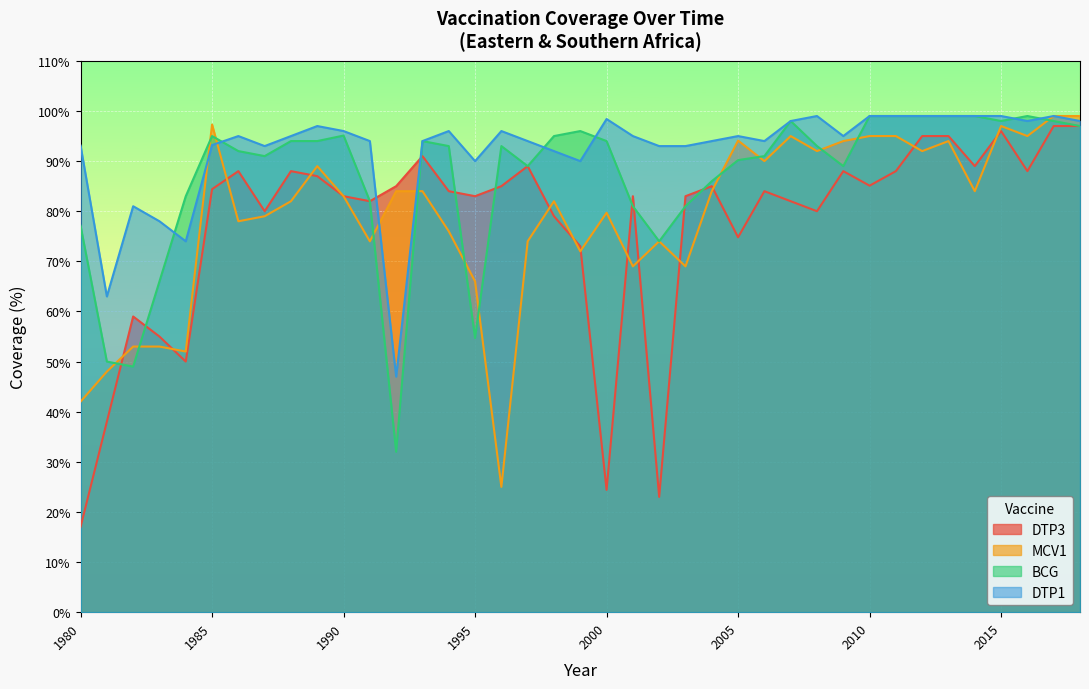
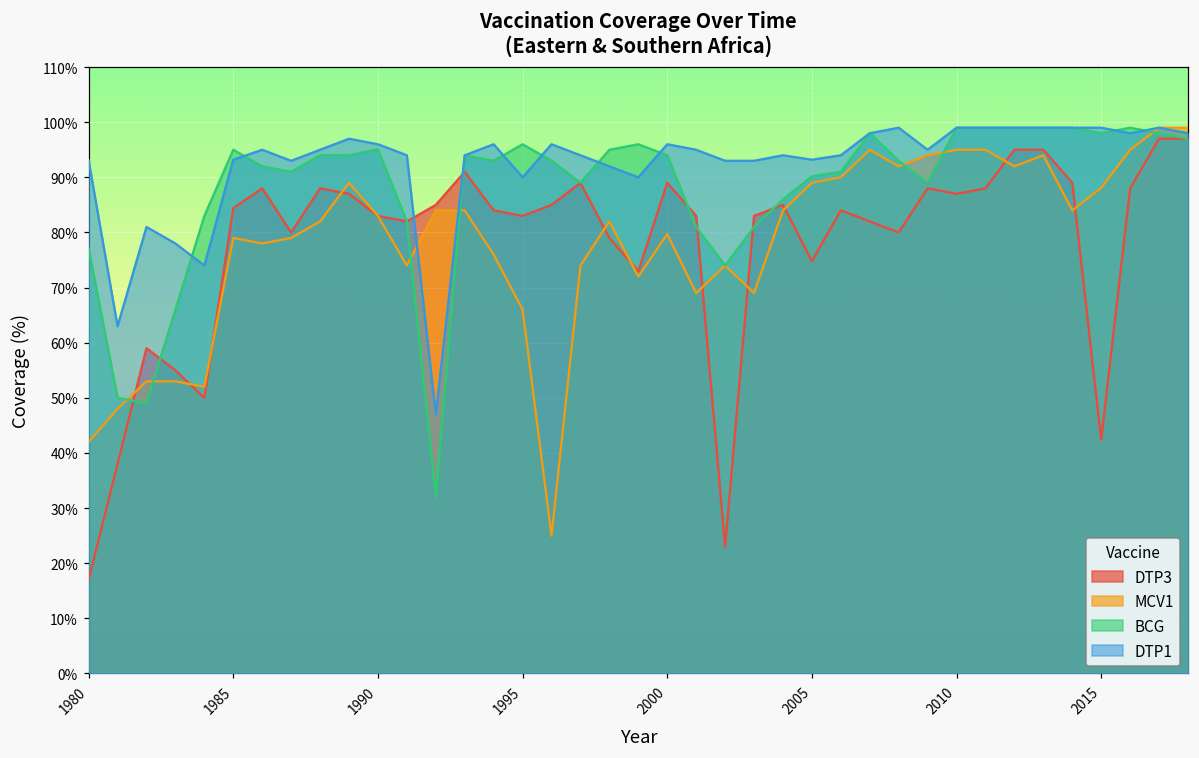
  {
    "DTP3": {
      "1980": "17%",
      "1985": "84%",
      "1995": "83%",
-     "2000": "24%",
+     "2000": "89%",
      "2005": "75%",
-     "2010": "85%",
-     "2015": "96%"
+     "2010": "87%",
+     "2015": "42%"
    },
    "MCV1": {
      "1980": "42%",
-     "1985": "97%",
+     "1985": "79%",
      "1995": "66%",
      "2000": "80%",
-     "2005": "94%",
+     "2005": "89%",
      "2010": "95%",
-     "2015": "97%"
+     "2015": "88%"
    },
    "BCG": {
      "1980": "77%",
      "1985": "95%",
      "1990": "95%",
-     "1995": "55%",
+     "1995": "96%",
      "2000": "94%",
      "2005": "90%",
      "2015": "98%"
    },
    "DTP1": {
      "1980": "93%",
      "1985": "93%",
      "1990": "96%",
      "1995": "90%",
-     "2000": "98%",
-     "2005": "95%",
+     "2000": "96%",
+     "2005": "93%",
      "2015": "99%"
    }
  }
